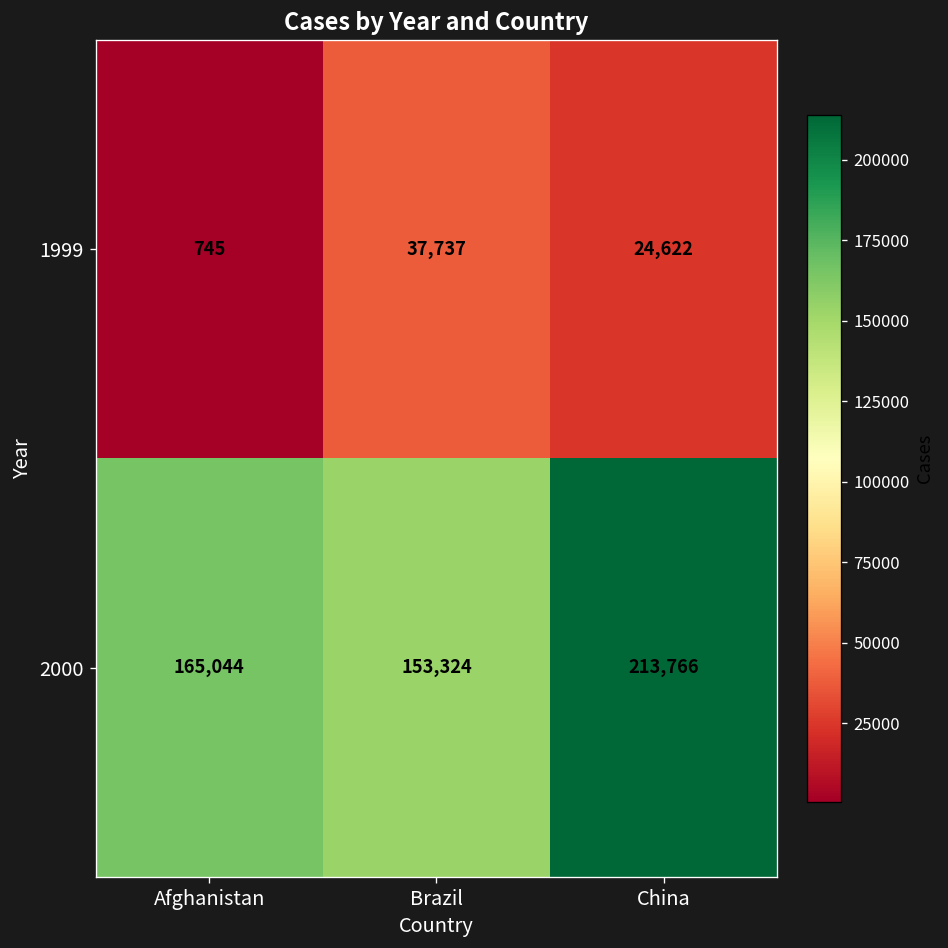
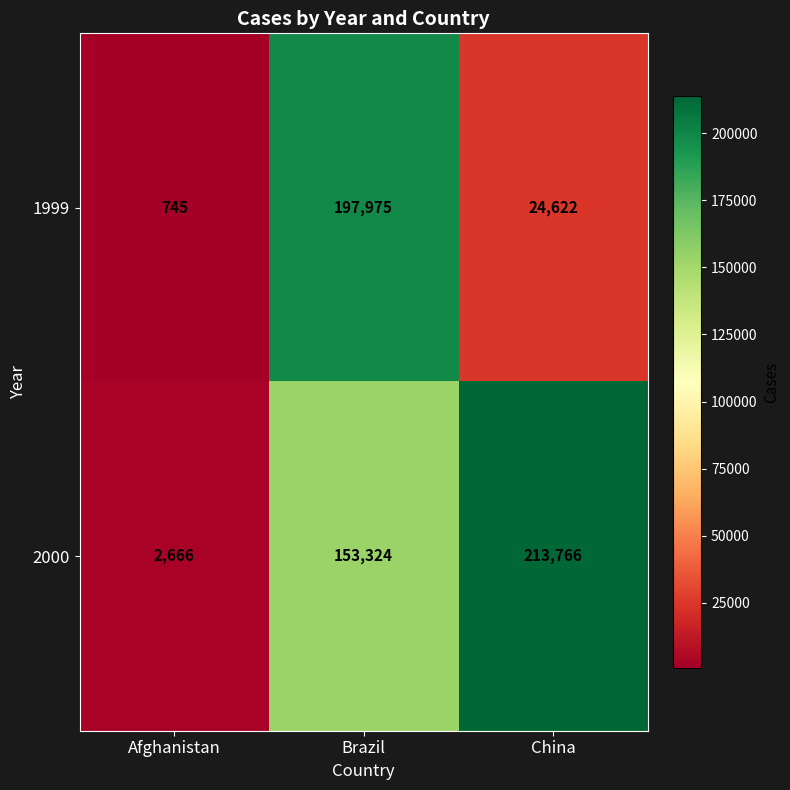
  {
    "1999": {
      "Afghanistan": "745",
-     "Brazil": "37,737",
+     "Brazil": "197,975",
      "China": "24,622"
    },
    "2000": {
-     "Afghanistan": "165,044",
+     "Afghanistan": "2,666",
      "Brazil": "153,324",
      "China": "213,766"
    }
  }
